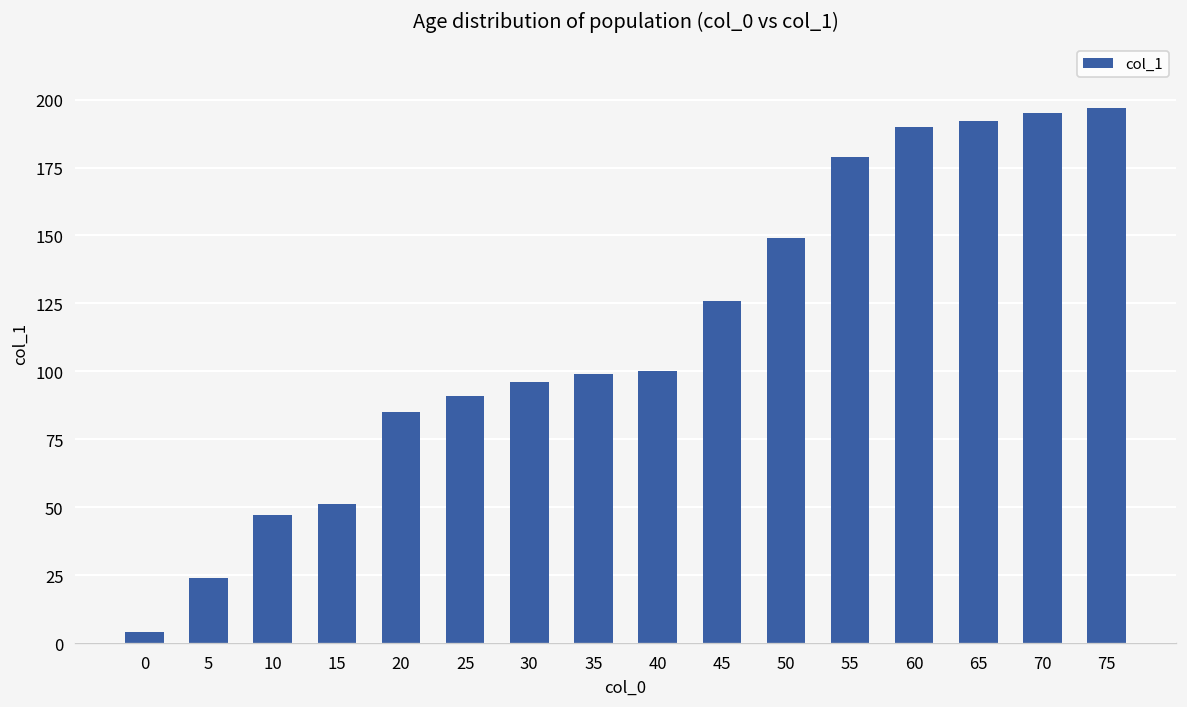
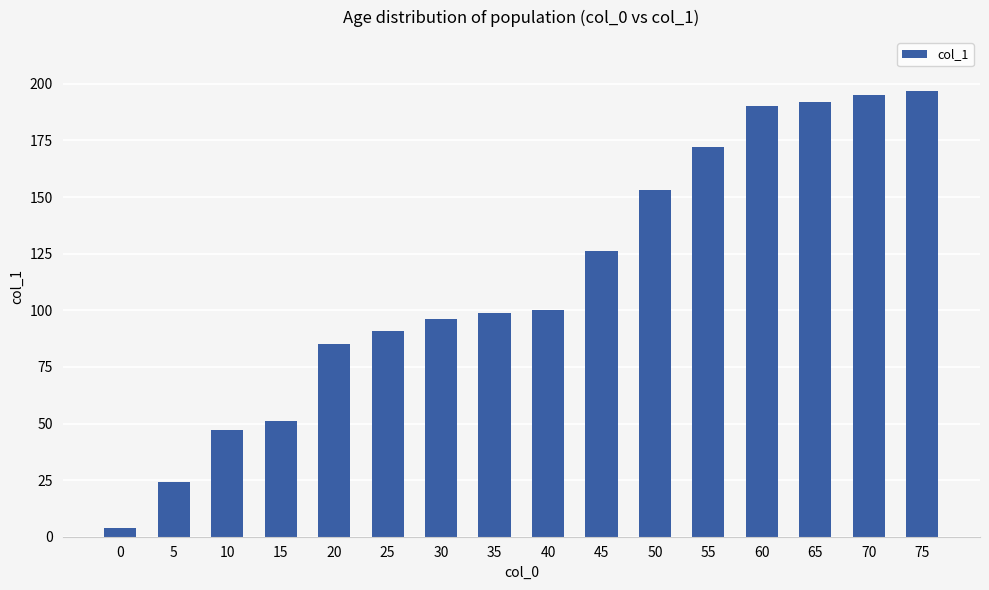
  {
    "0": 4,
    "5": 24,
    "10": 47,
    "15": 51,
    "20": 85,
    "25": 91,
    "30": 96,
    "35": 99,
    "40": 100,
    "45": 126,
-   "50": 149,
-   "55": 179,
+   "50": 153,
+   "55": 172,
    "60": 190,
    "65": 192,
    "70": 195,
    "75": 197
  }
